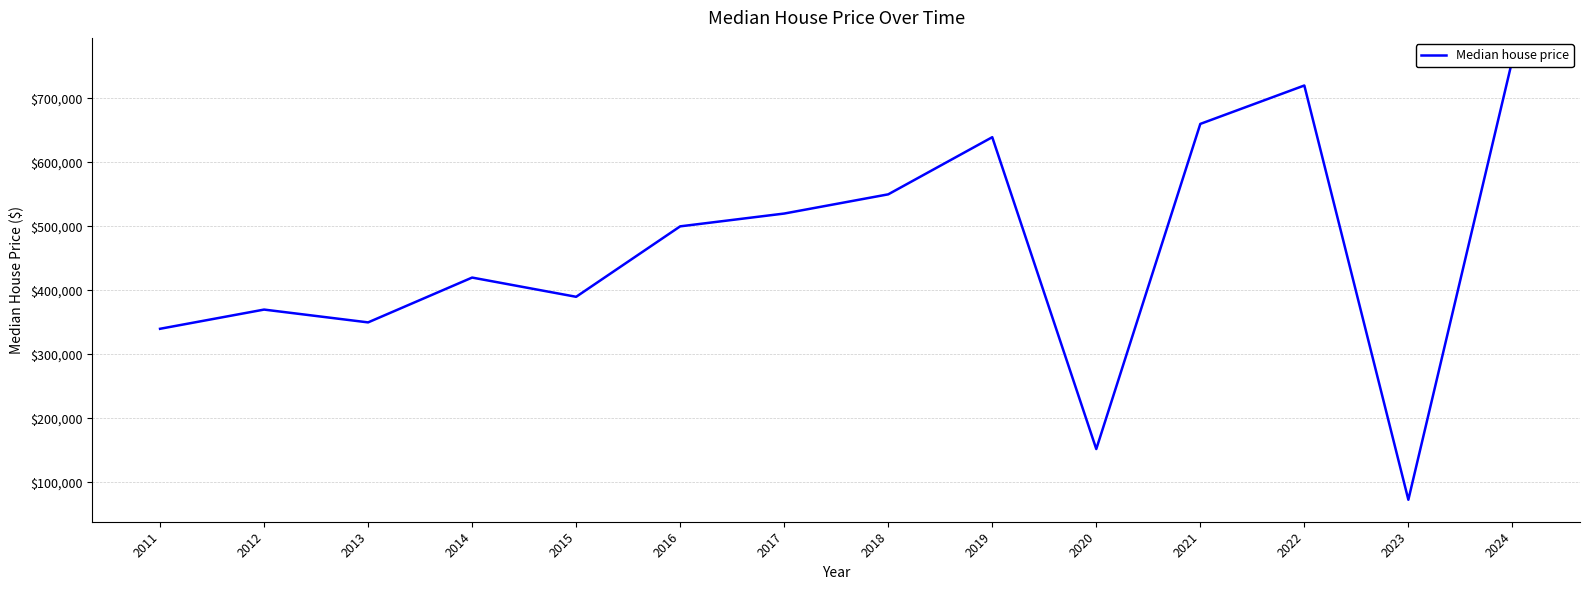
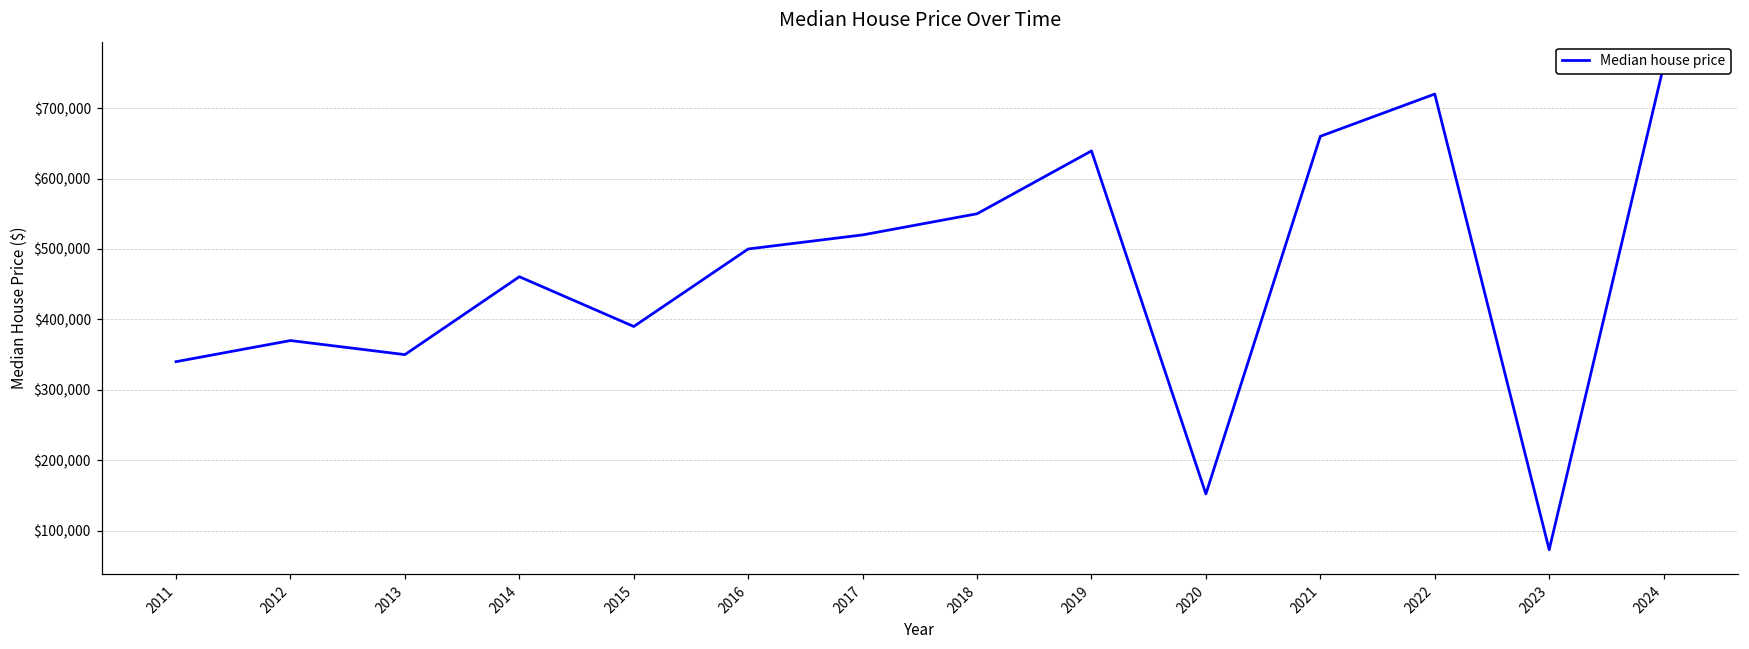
  {
    "2011": "$340,000",
    "2012": "$370,000",
    "2013": "$350,000",
-   "2014": "$420,000",
+   "2014": "$460,000",
    "2015": "$390,000",
    "2016": "$500,000",
    "2017": "$520,000",
    "2018": "$550,000",
    "2019": "$640,000",
    "2020": "$150,000",
    "2021": "$660,000",
    "2022": "$720,000",
    "2023": "$70,000"
  }
